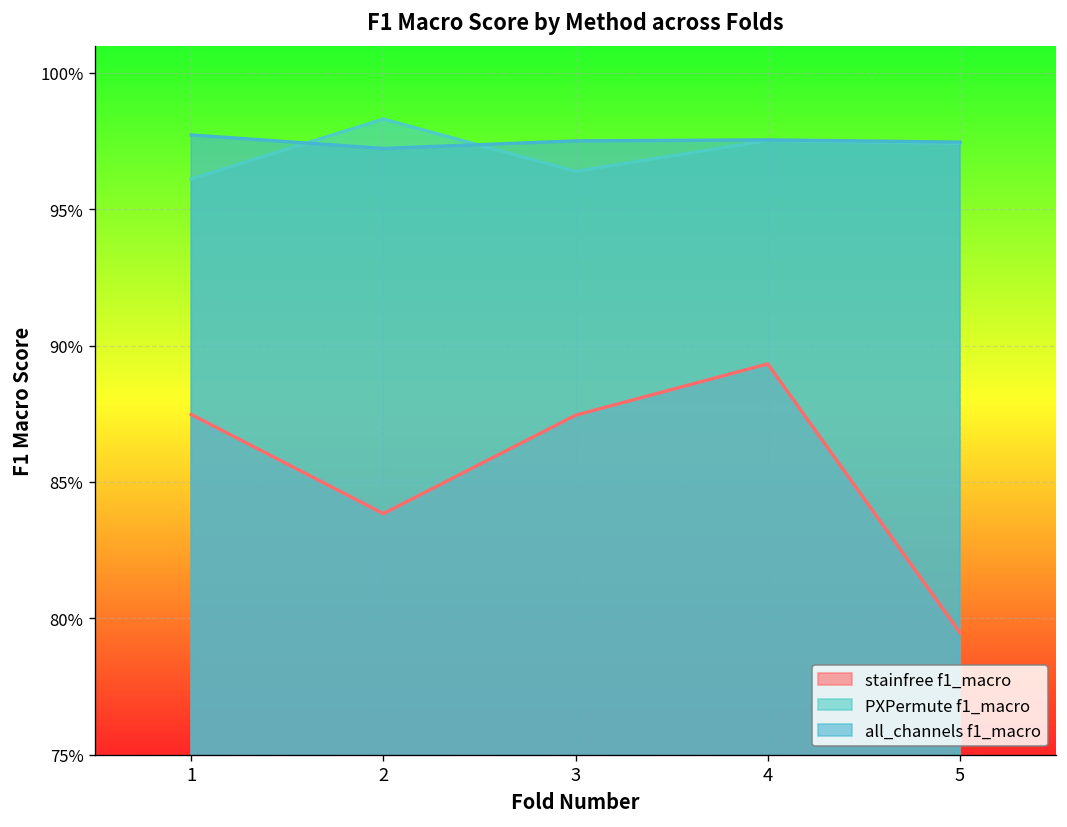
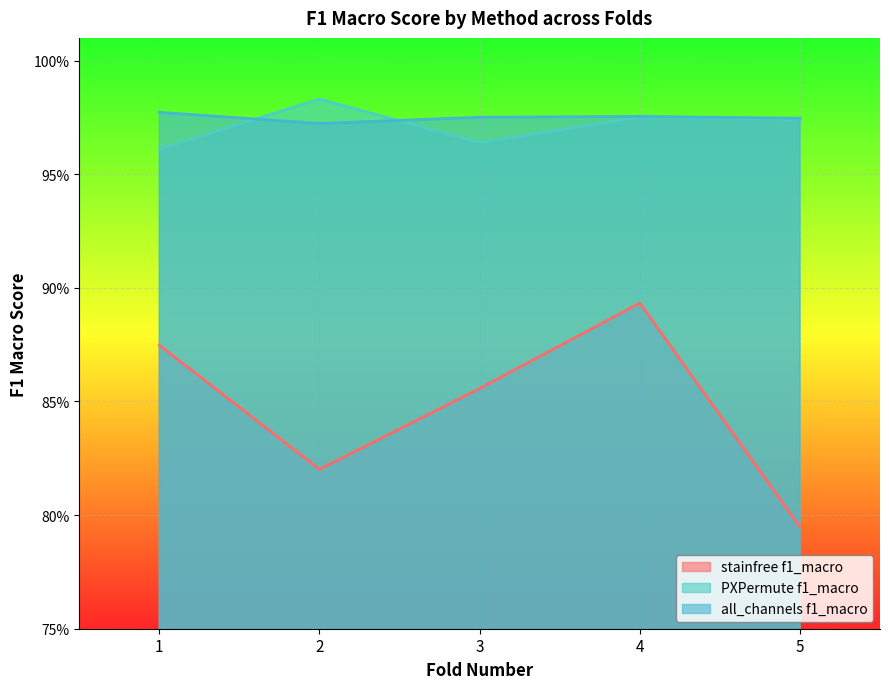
  {
    "stainfree f1_macro": {
      "1": "87.5%",
-     "2": "83.8%",
-     "3": "87.4%",
+     "2": "82.0%",
+     "3": "85.6%",
      "4": "89.3%",
      "5": "79.5%"
    }
  }
